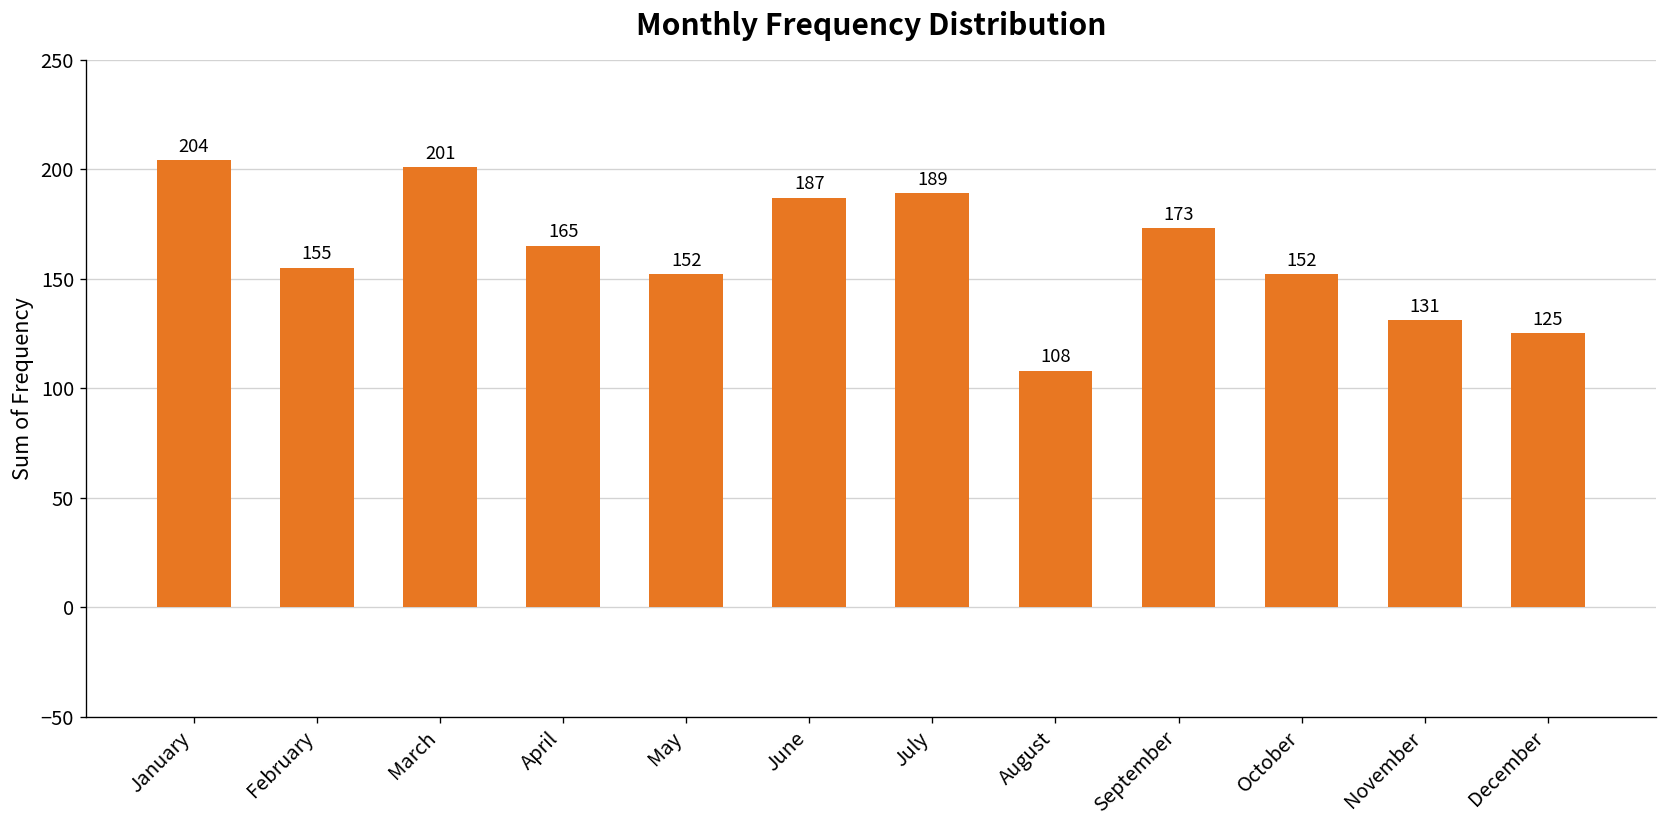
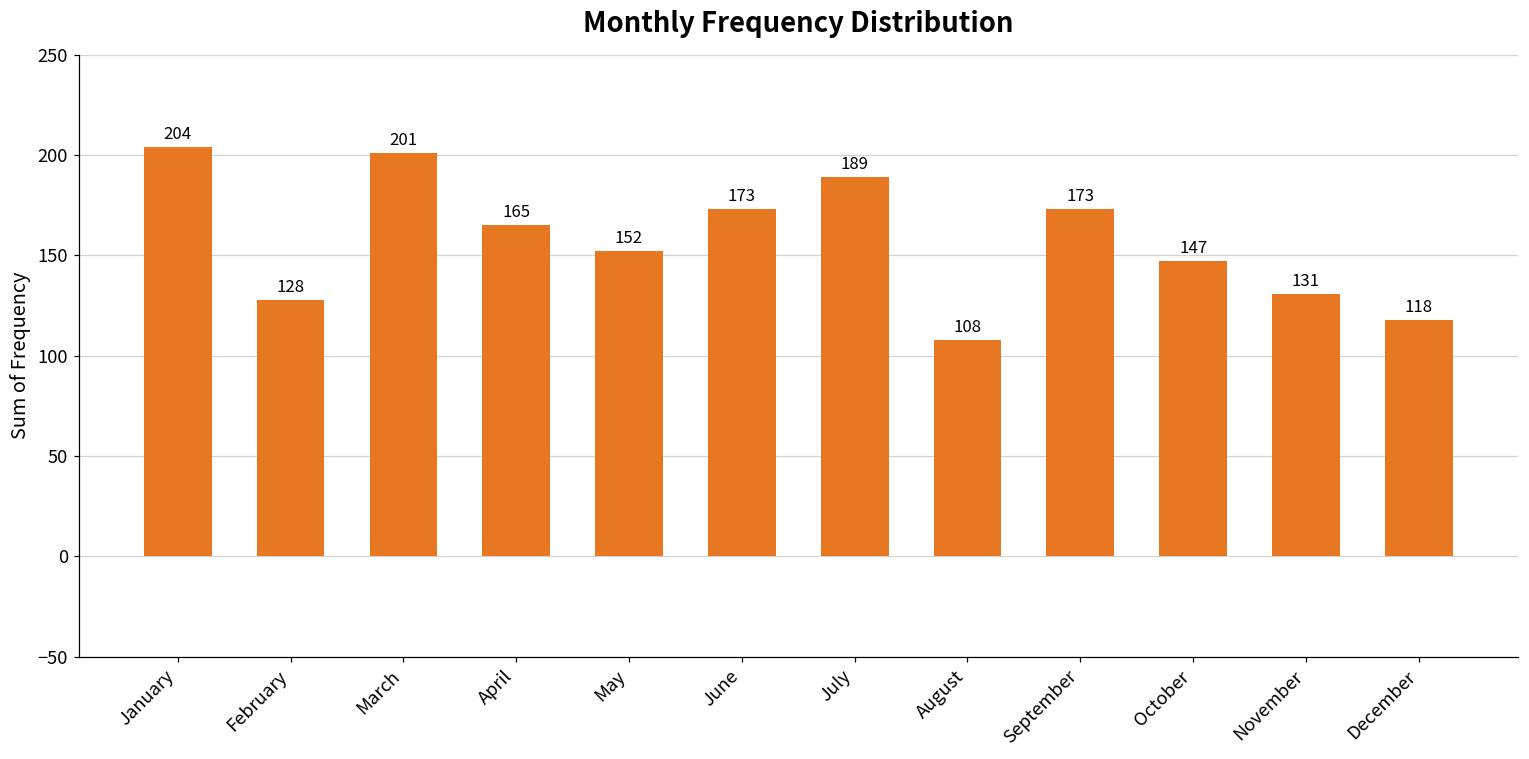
  {
    "January": 204,
-   "February": 155,
+   "February": 128,
    "March": 201,
    "April": 165,
    "May": 152,
-   "June": 187,
+   "June": 173,
    "July": 189,
    "August": 108,
    "September": 173,
-   "October": 152,
+   "October": 147,
    "November": 131,
-   "December": 125
+   "December": 118
  }
